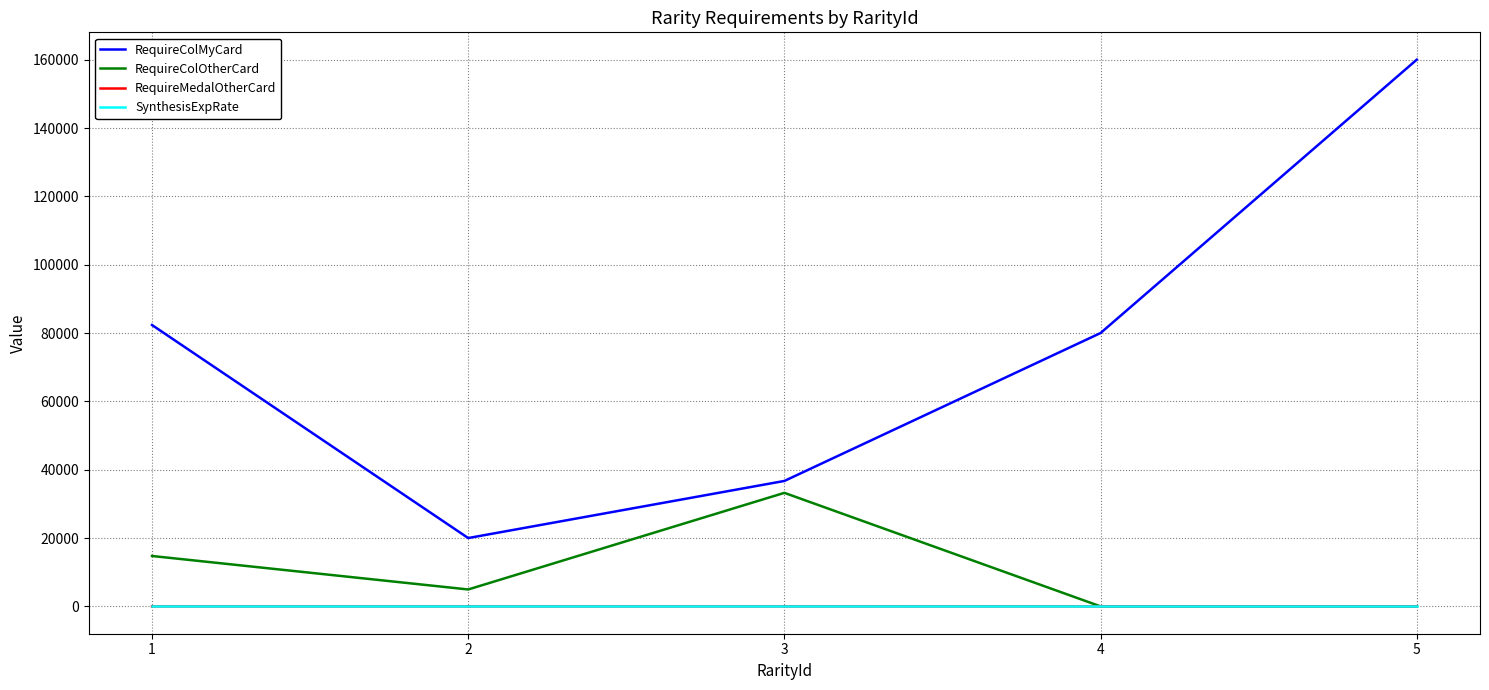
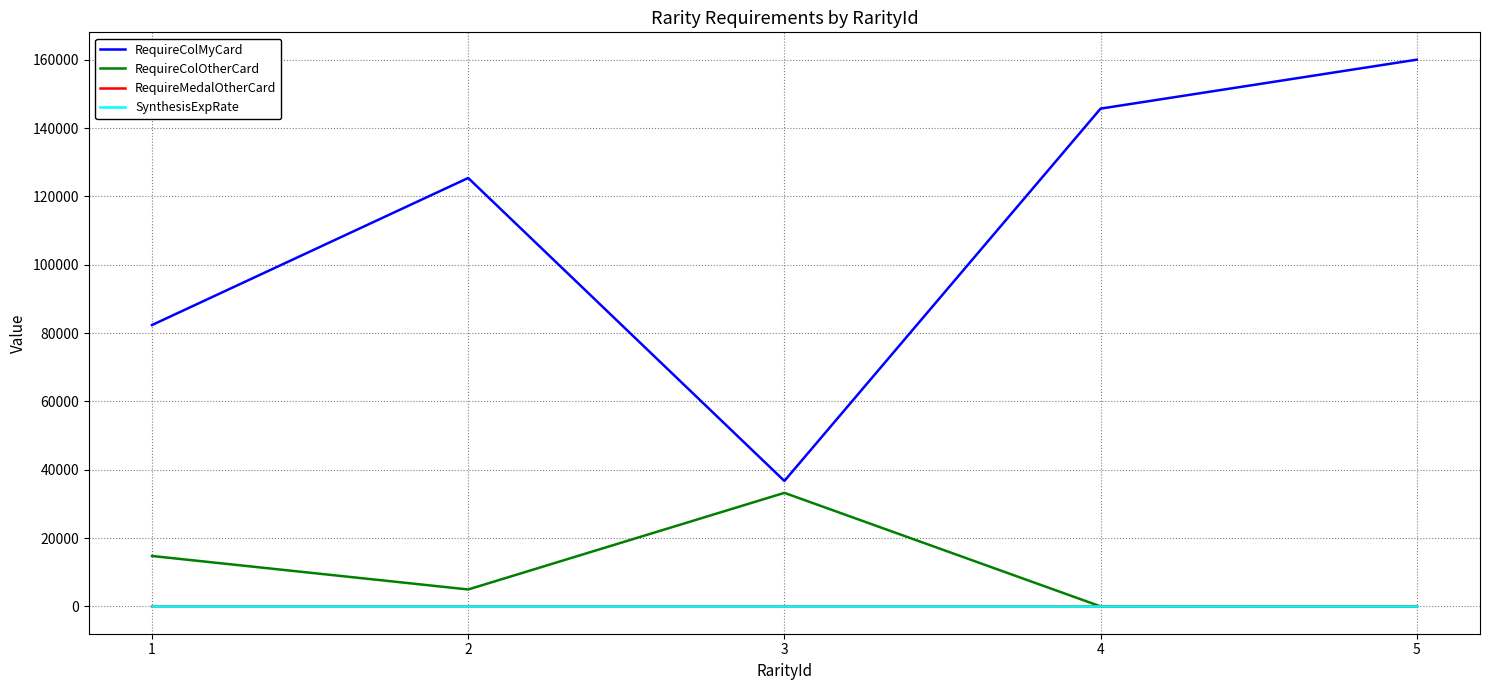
  {
    "RequireColMyCard": {
      "1": 82000,
-     "2": 20000,
+     "2": 125000,
      "3": 37000,
-     "4": 80000,
+     "4": 146000,
      "5": 160000
    },
    "RequireColOtherCard": {
      "1": 15000,
      "2": 5000,
      "3": 33000
    },
    "SynthesisExpRate": {
      "1": 0,
      "2": 0,
      "3": 0
    }
  }
